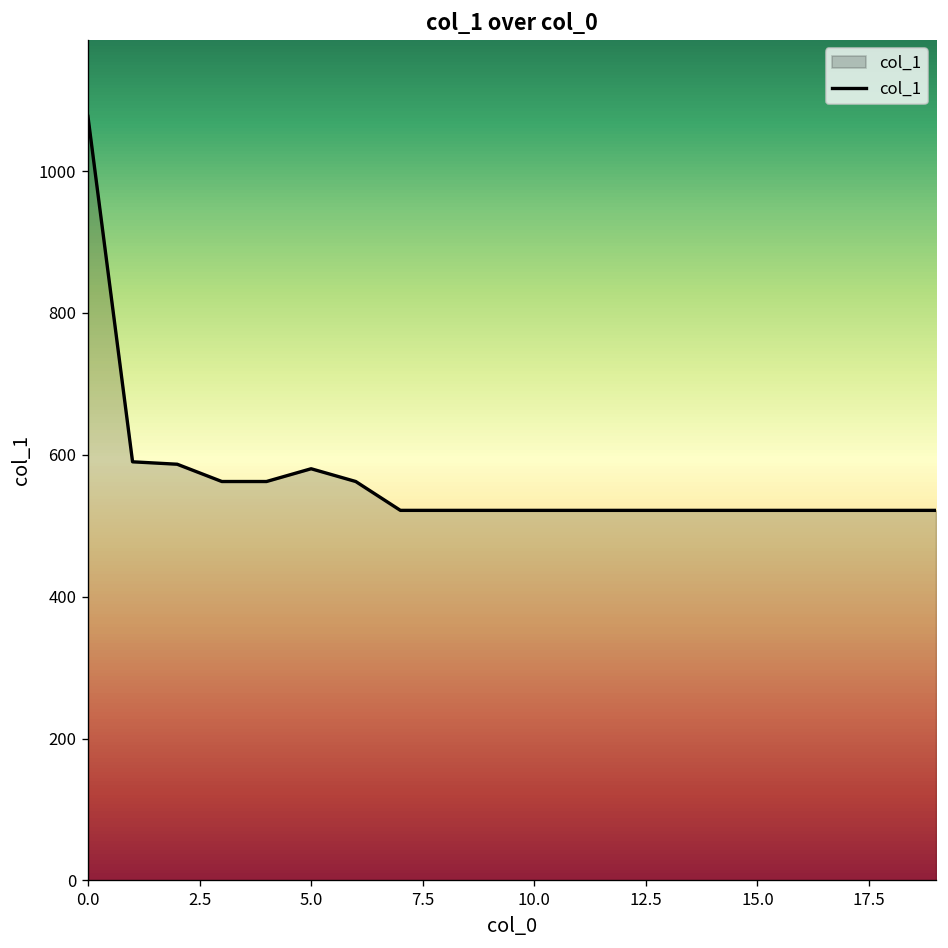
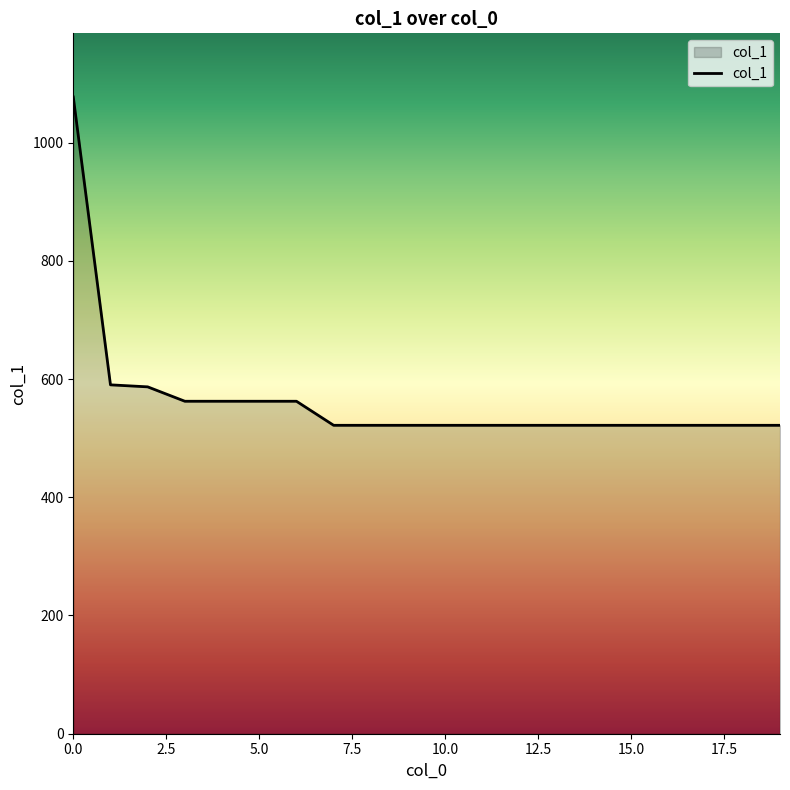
  {
    "0.0": 1080,
-   "5.0": 580,
+   "5.0": 560,
    "10.0": 520,
    "15.0": 520
  }
